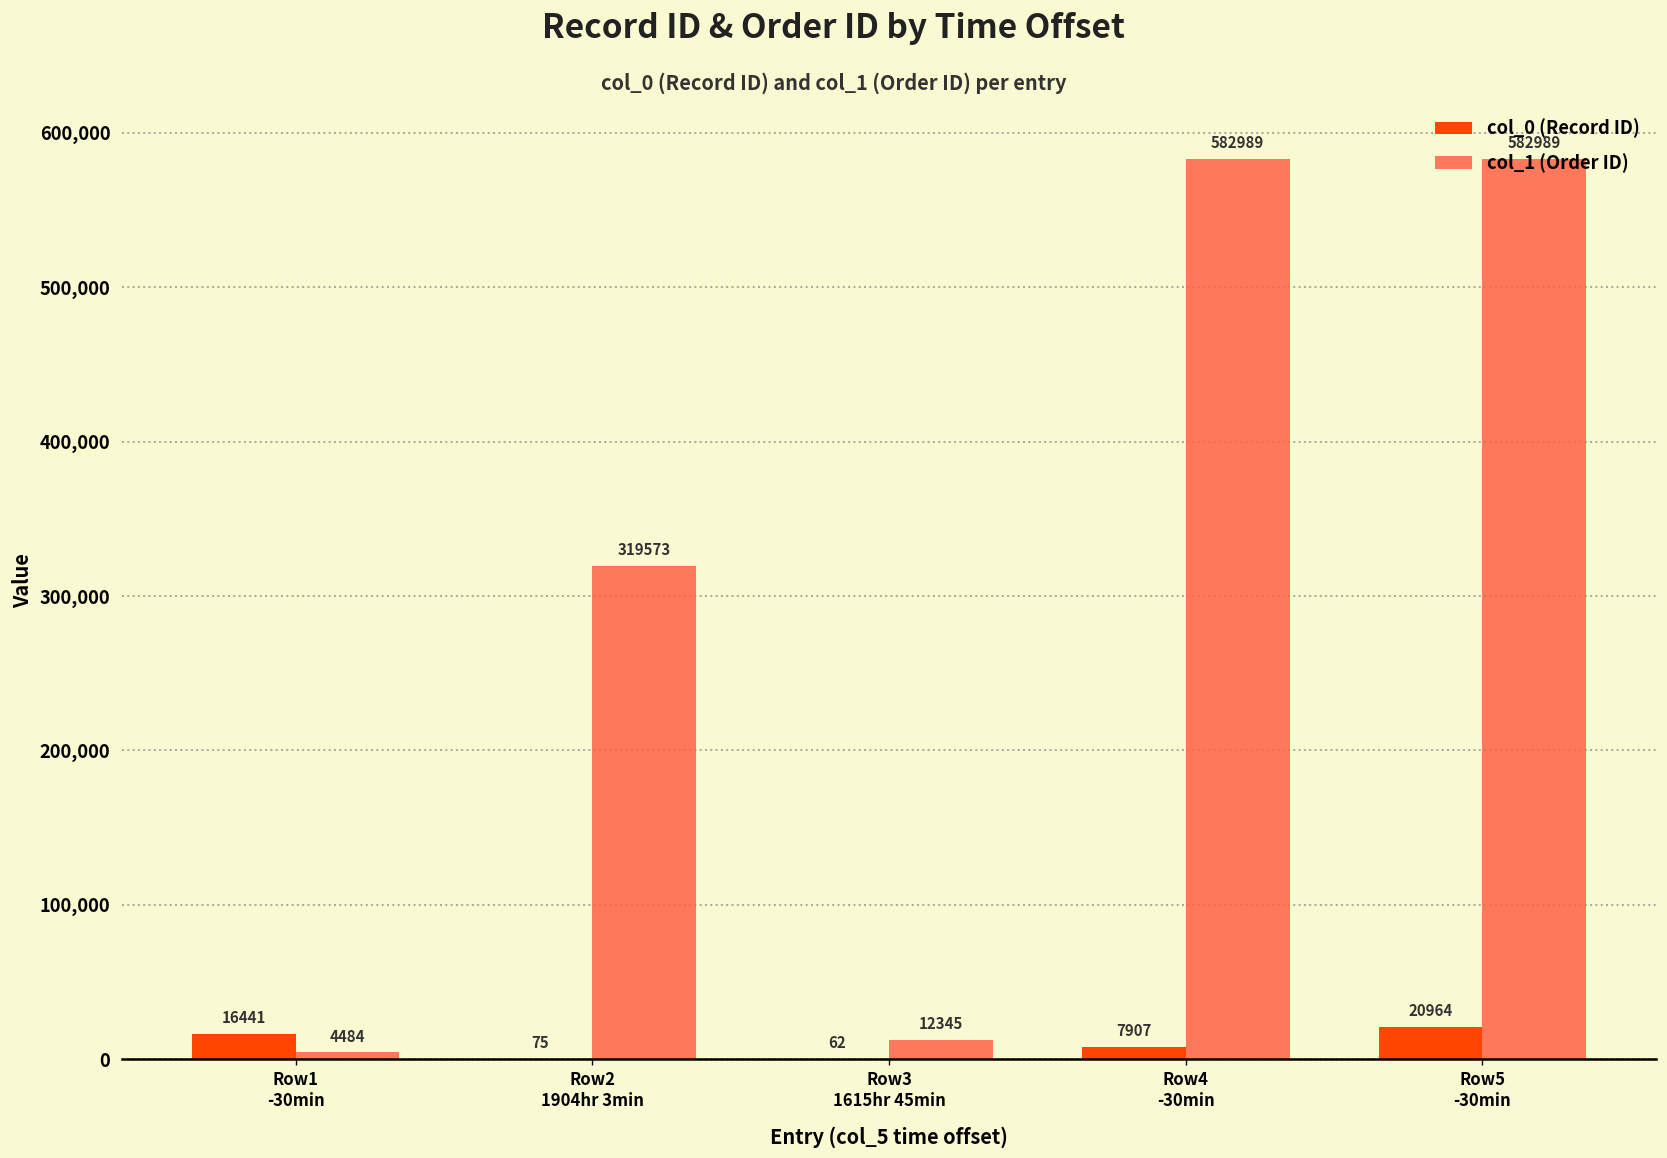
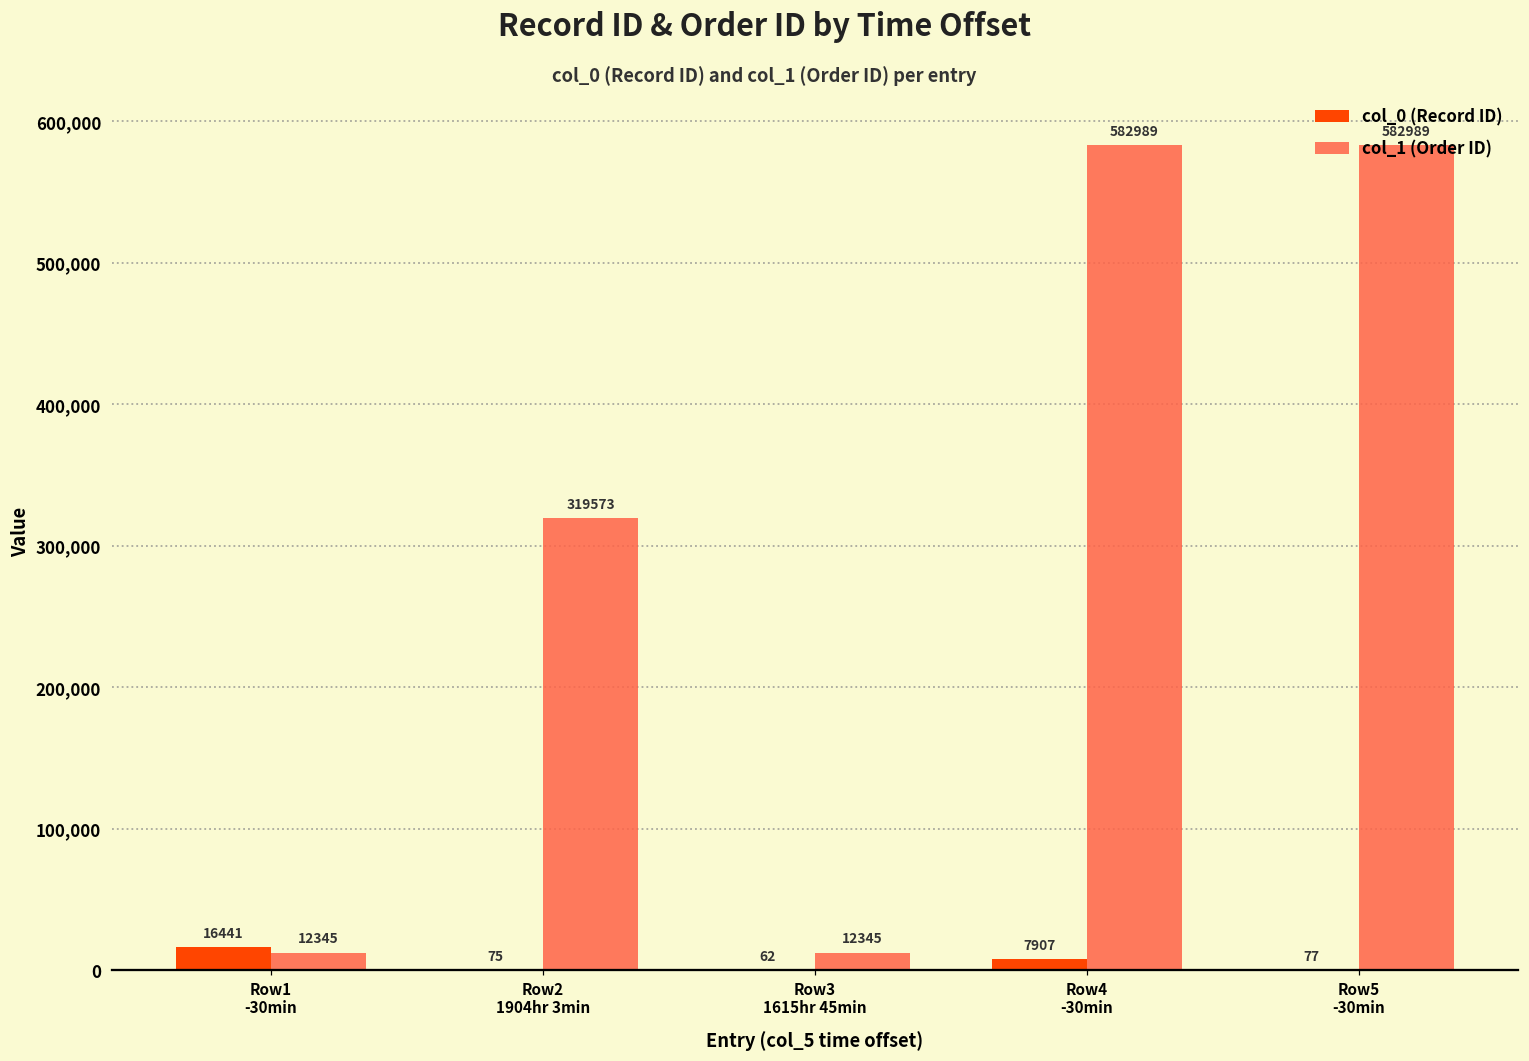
  {
    "col_0 (Record ID)": {
      "Row1 -30min": 16441,
      "Row2 1904hr 3min": 75,
      "Row3 1615hr 45min": 62,
      "Row4 -30min": 7907,
-     "Row5 -30min": 20964
+     "Row5 -30min": 77
    },
    "col_1 (Order ID)": {
-     "Row1 -30min": 4484,
+     "Row1 -30min": 12345,
      "Row2 1904hr 3min": 319573,
      "Row3 1615hr 45min": 12345,
      "Row4 -30min": 582989,
      "Row5 -30min": 582989
    }
  }
